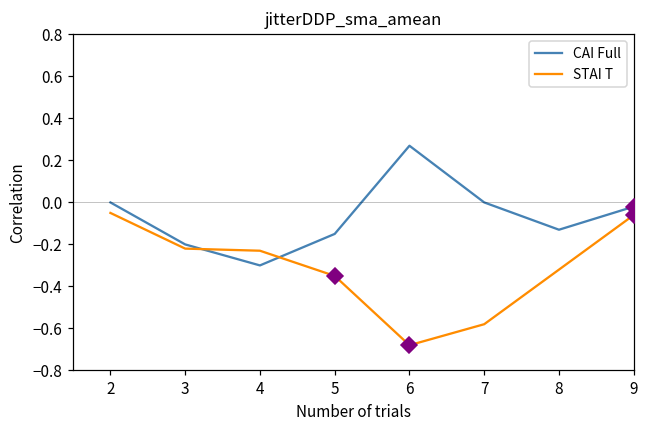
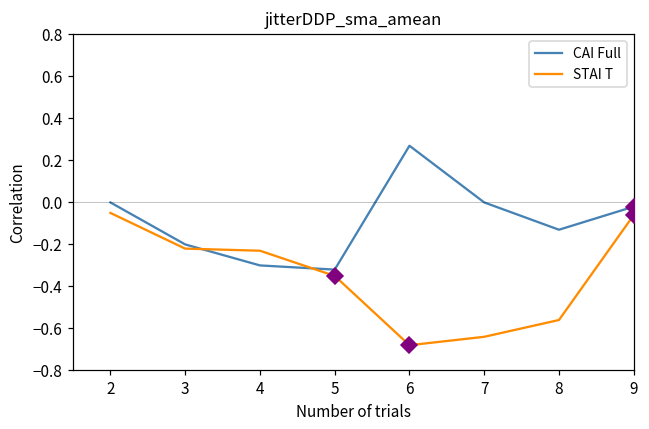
  {
    "CAI Full": {
      "2": 0.00,
      "3": -0.20,
      "4": -0.30,
-     "5": -0.15,
+     "5": -0.32,
      "6": 0.27,
      "7": 0.00,
      "8": -0.13
    },
    "STAI T": {
      "2": -0.05,
      "3": -0.22,
      "4": -0.23,
-     "7": -0.58,
-     "8": -0.32
+     "7": -0.64,
+     "8": -0.56
    }
  }
